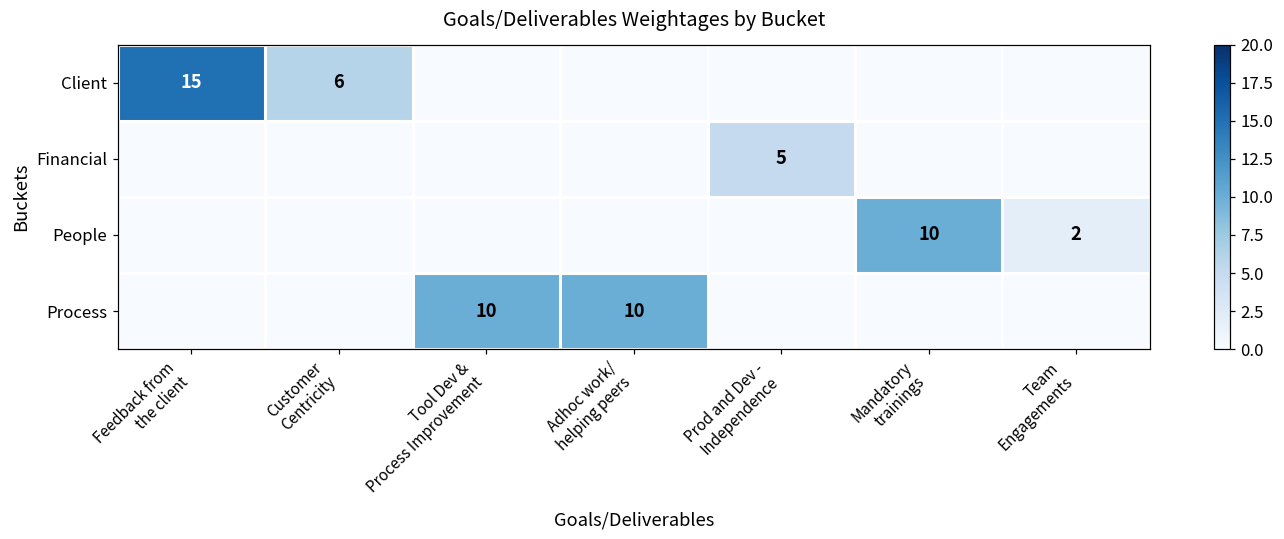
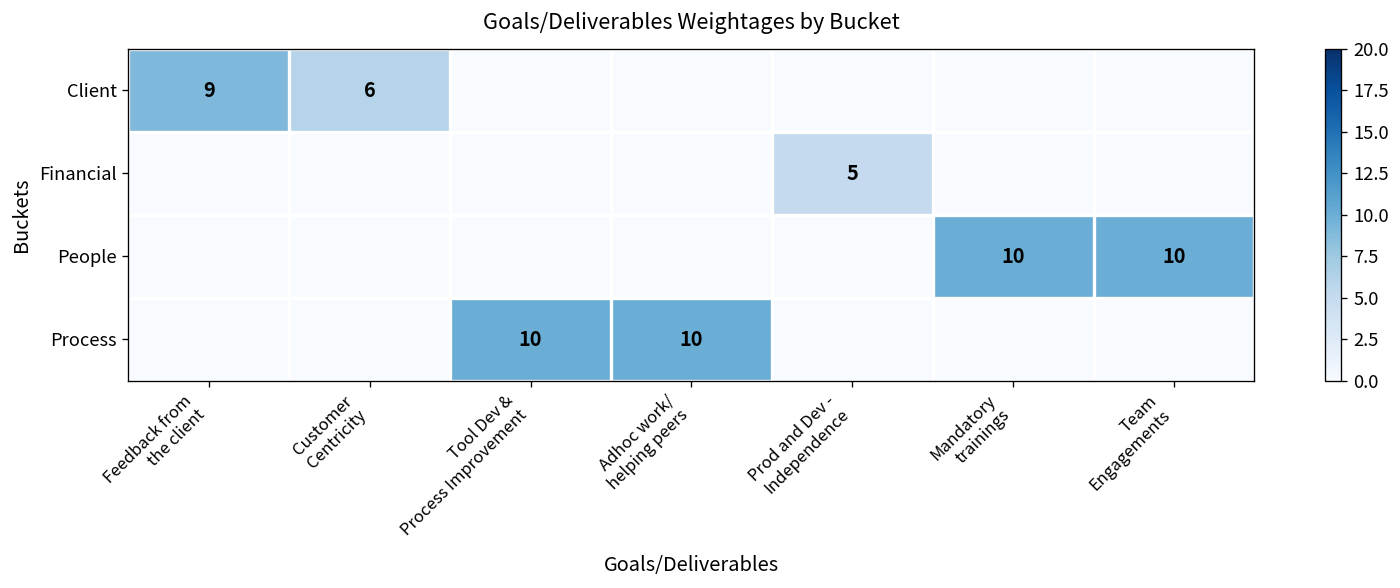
  {
    "Client": {
-     "Feedback from the client": 15,
+     "Feedback from the client": 9,
      "Customer Centricity": 6
    },
    "Financial": {
      "Prod and Dev - Independence": 5
    },
    "People": {
      "Mandatory trainings": 10,
-     "Team Engagements": 2
+     "Team Engagements": 10
    },
    "Process": {
      "Tool Dev & Process Improvement": 10,
      "Adhoc work/ helping peers": 10
    }
  }
